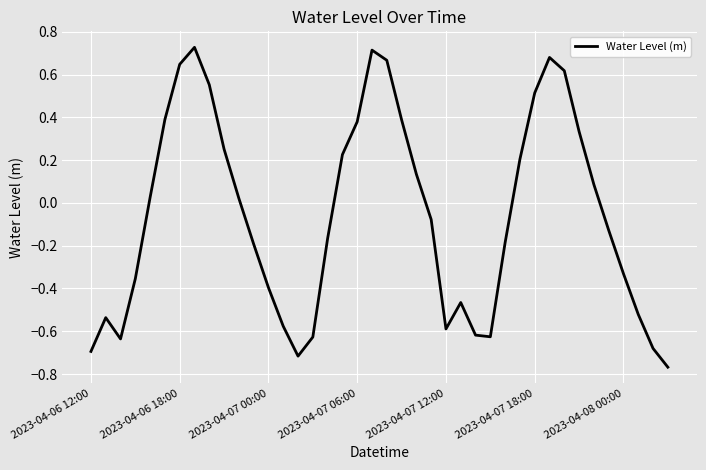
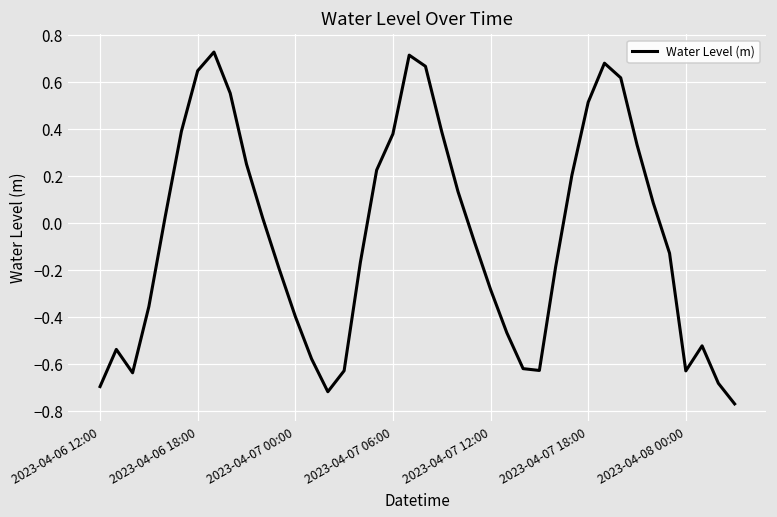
  {
    "2023-04-06 12:00": -0.69,
    "2023-04-06 18:00": 0.65,
    "2023-04-07 00:00": -0.40,
    "2023-04-07 06:00": 0.38,
-   "2023-04-07 12:00": -0.59,
+   "2023-04-07 12:00": -0.28,
    "2023-04-07 18:00": 0.51,
-   "2023-04-08 00:00": -0.33
+   "2023-04-08 00:00": -0.63
  }
